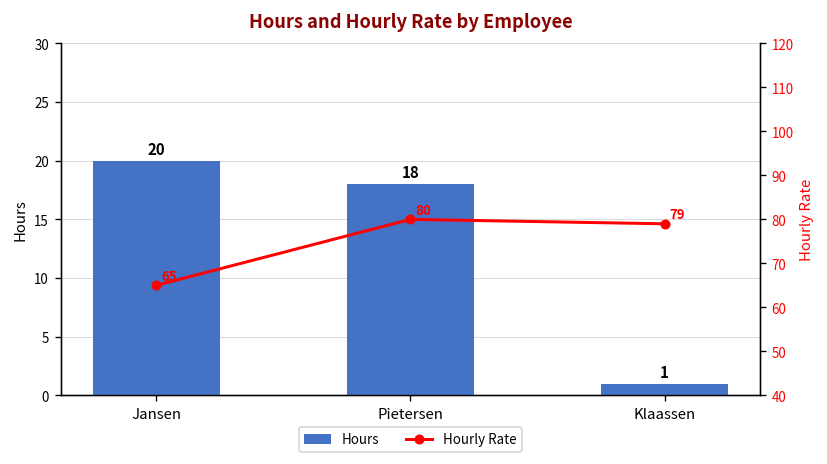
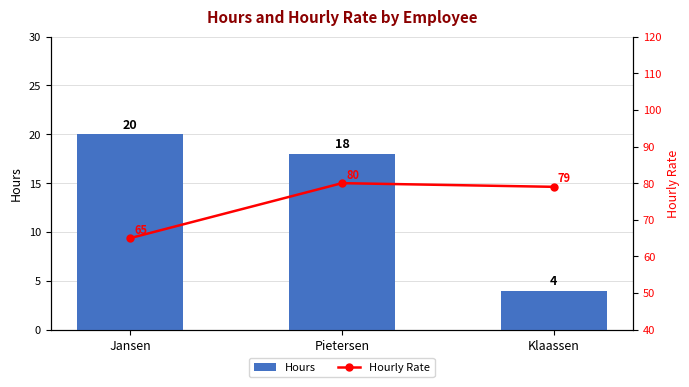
  {
    "Hours": {
      "Jansen": 20,
      "Pietersen": 18,
-     "Klaassen": 1
+     "Klaassen": 4
    },
    "Hourly Rate": {
      "Jansen": 65,
      "Pietersen": 80,
      "Klaassen": 79
    }
  }
